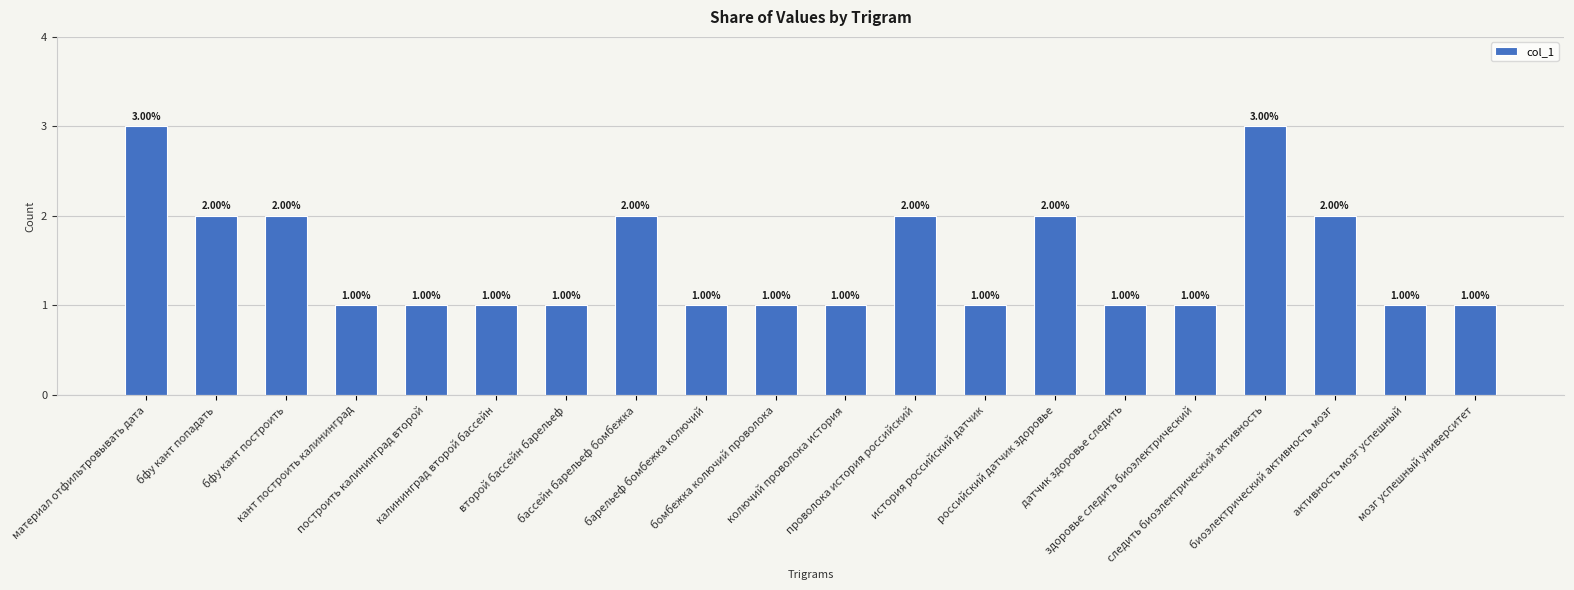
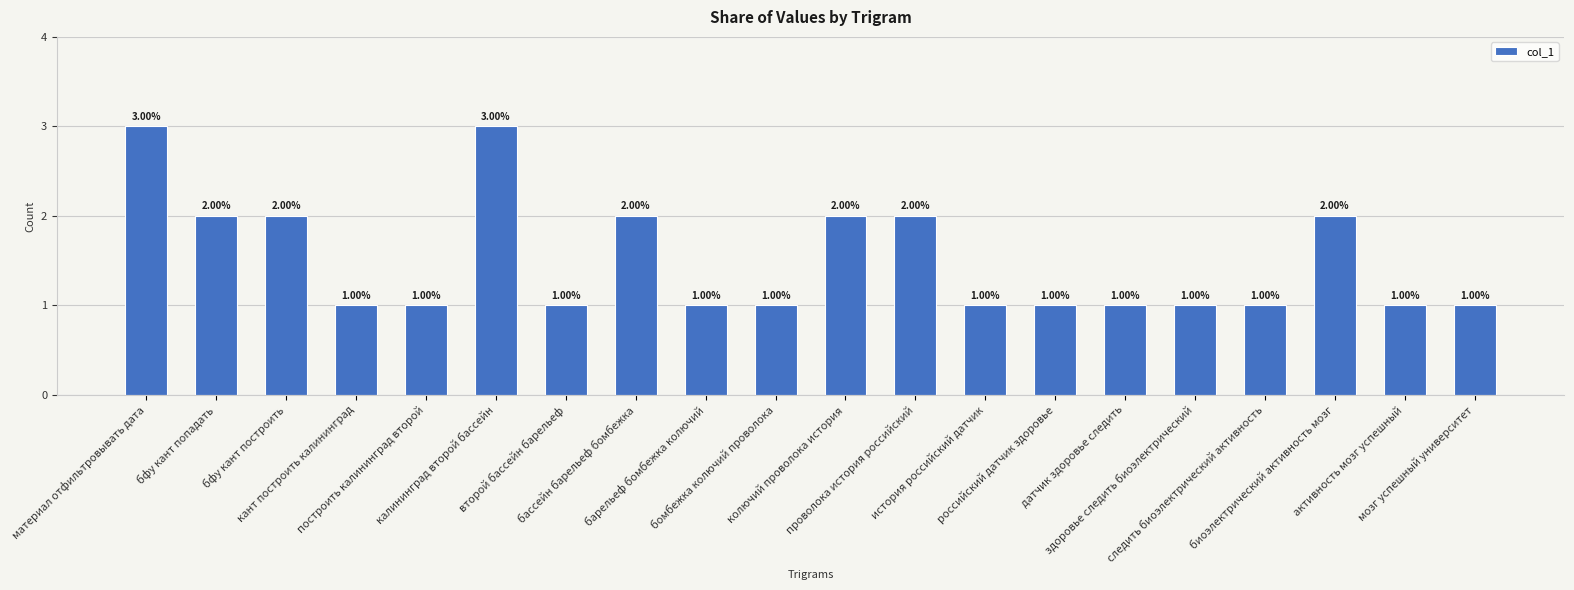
  {
    "материал отфильтровывать дата": "3.00%",
    "бфу кант попадать": "2.00%",
    "бфу кант построить": "2.00%",
    "кант построить калининград": "1.00%",
    "построить калининград второй": "1.00%",
-   "калининград второй бассейн": "1.00%",
+   "калининград второй бассейн": "3.00%",
    "второй бассейн барельеф": "1.00%",
    "бассейн барельеф бомбежка": "2.00%",
    "барельеф бомбежка колючий": "1.00%",
    "бомбежка колючий проволока": "1.00%",
-   "колючий проволока история": "1.00%",
+   "колючий проволока история": "2.00%",
    "проволока история российский": "2.00%",
    "история российский датчик": "1.00%",
-   "российский датчик здоровье": "2.00%",
+   "российский датчик здоровье": "1.00%",
    "датчик здоровье следить": "1.00%",
    "здоровье следить биоэлектрический": "1.00%",
-   "следить биоэлектрический активность": "3.00%",
+   "следить биоэлектрический активность": "1.00%",
    "биоэлектрический активность мозг": "2.00%",
    "активность мозг успешный": "1.00%",
    "мозг успешный университет": "1.00%"
  }
